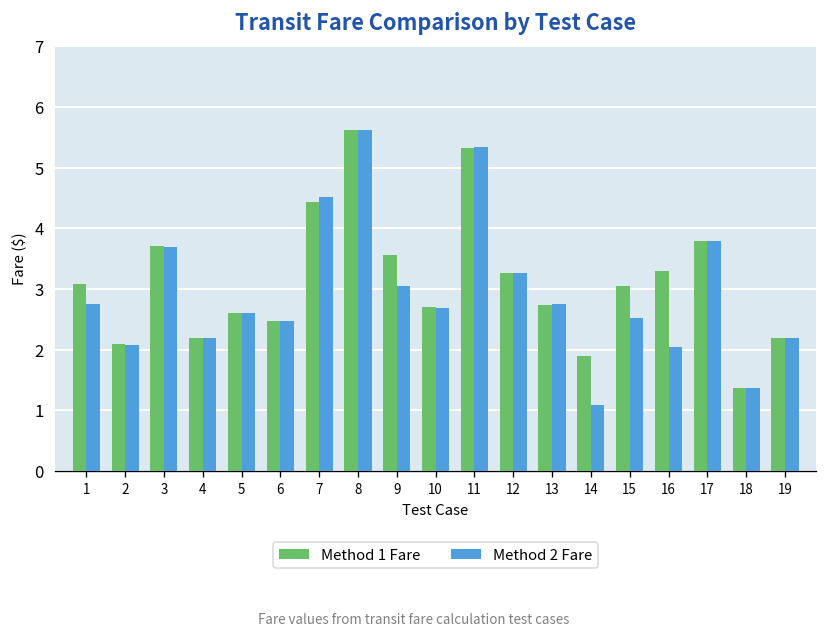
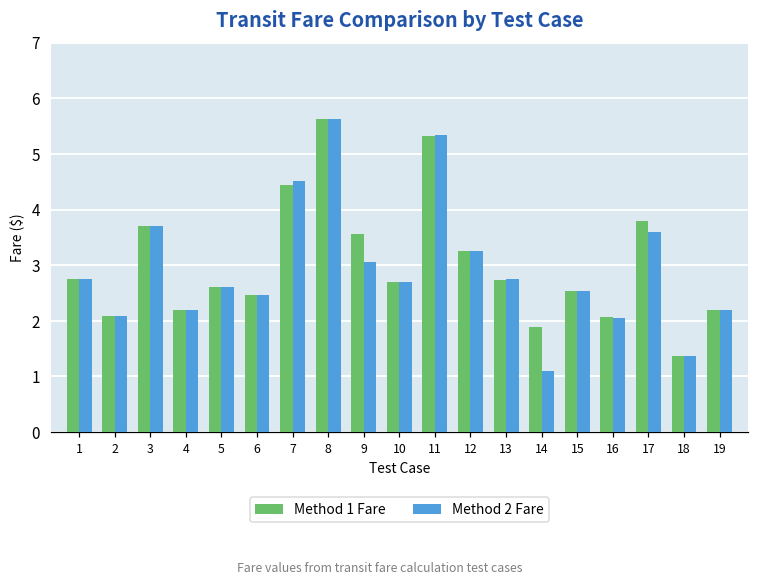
  {
    "Method 1 Fare": {
-     "1": 3.1,
+     "1": 2.8,
      "2": 2.1,
      "3": 3.7,
      "4": 2.2,
      "5": 2.6,
      "6": 2.5,
      "7": 4.4,
      "8": 5.6,
      "9": 3.6,
      "10": 2.7,
      "11": 5.3,
      "12": 3.3,
      "13": 2.7,
      "14": 1.9,
-     "15": 3.1,
-     "16": 3.3,
+     "15": 2.5,
+     "16": 2.1,
      "17": 3.8,
      "18": 1.4,
      "19": 2.2
    },
    "Method 2 Fare": {
      "1": 2.8,
      "2": 2.1,
      "3": 3.7,
      "4": 2.2,
      "5": 2.6,
      "6": 2.5,
      "7": 4.5,
      "8": 5.6,
      "9": 3.1,
      "10": 2.7,
      "11": 5.3,
      "12": 3.3,
      "13": 2.8,
      "14": 1.1,
      "15": 2.5,
      "16": 2.1,
-     "17": 3.8,
+     "17": 3.6,
      "18": 1.4,
      "19": 2.2
    }
  }
